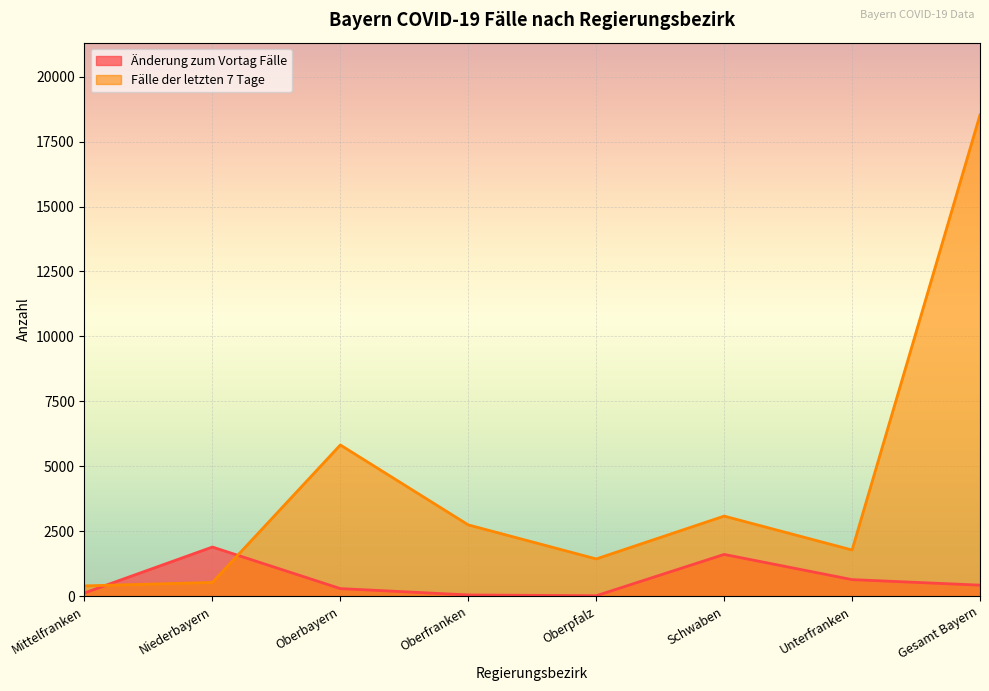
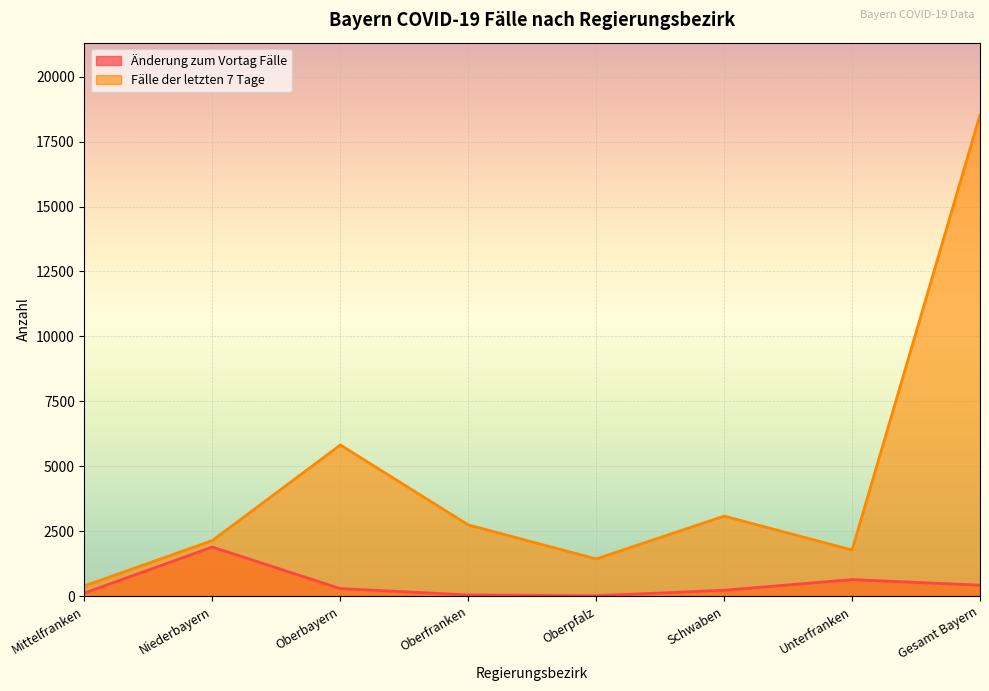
  {
    "Änderung zum Vortag Fälle": {
      "Mittelfranken": 100,
      "Niederbayern": 1900,
      "Oberbayern": 300,
      "Oberfranken": 0,
      "Oberpfalz": 0,
-     "Schwaben": 1600,
+     "Schwaben": 200,
      "Unterfranken": 600,
      "Gesamt Bayern": 400
    },
    "Fälle der letzten 7 Tage": {
      "Mittelfranken": 400,
-     "Niederbayern": 500,
+     "Niederbayern": 2100,
      "Oberbayern": 5800,
      "Oberfranken": 2700,
      "Oberpfalz": 1400,
      "Schwaben": 3100,
      "Unterfranken": 1800,
      "Gesamt Bayern": 18500
    }
  }
